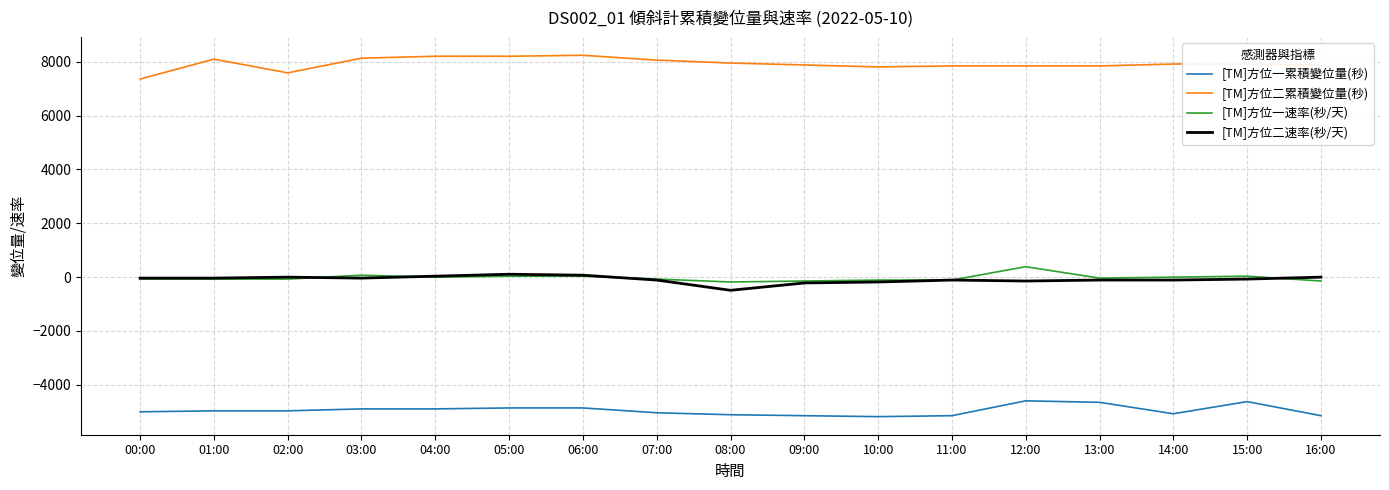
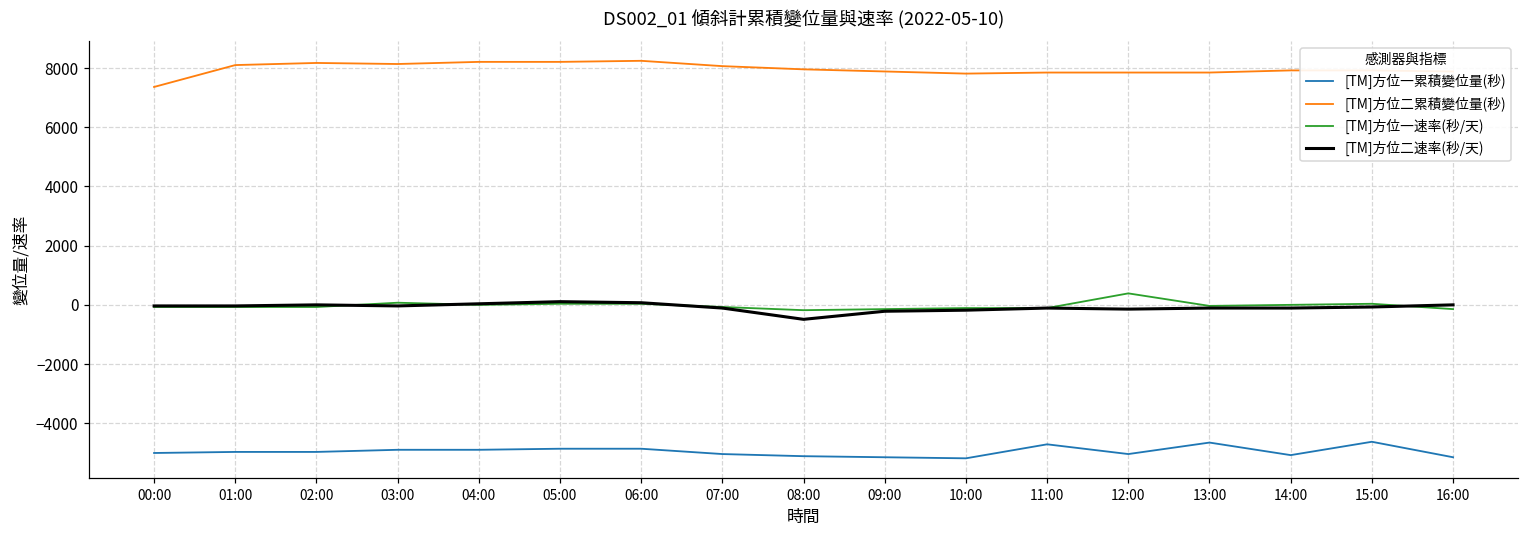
  {
    "[TM]方位一累積變位量(秒)": {
      "00:00": -5000,
      "01:00": -5000,
      "02:00": -5000,
      "03:00": -4900,
      "04:00": -4900,
      "05:00": -4900,
      "06:00": -4900,
      "07:00": -5000,
      "08:00": -5100,
      "09:00": -5100,
      "10:00": -5200,
-     "11:00": -5100,
-     "12:00": -4600,
+     "11:00": -4700,
+     "12:00": -5000,
      "13:00": -4700,
      "14:00": -5100,
      "15:00": -4600,
      "16:00": -5100
    },
    "[TM]方位二累積變位量(秒)": {
      "00:00": 7400,
      "01:00": 8100,
-     "02:00": 7600,
+     "02:00": 8200,
      "03:00": 8100,
      "04:00": 8200,
      "05:00": 8200,
      "06:00": 8200,
      "07:00": 8100,
      "08:00": 8000,
      "09:00": 7900,
      "10:00": 7800,
      "11:00": 7800,
      "12:00": 7800,
      "13:00": 7800,
      "14:00": 7900
    },
    "[TM]方位一速率(秒/天)": {
      "03:00": 100,
      "08:00": -200,
      "12:00": 400,
      "14:00": 0,
      "15:00": 0,
      "16:00": -100
    },
    "[TM]方位二速率(秒/天)": {
      "03:00": 0,
      "08:00": -500,
      "12:00": -100,
      "14:00": -100,
      "15:00": -100,
      "16:00": 0
    }
  }
